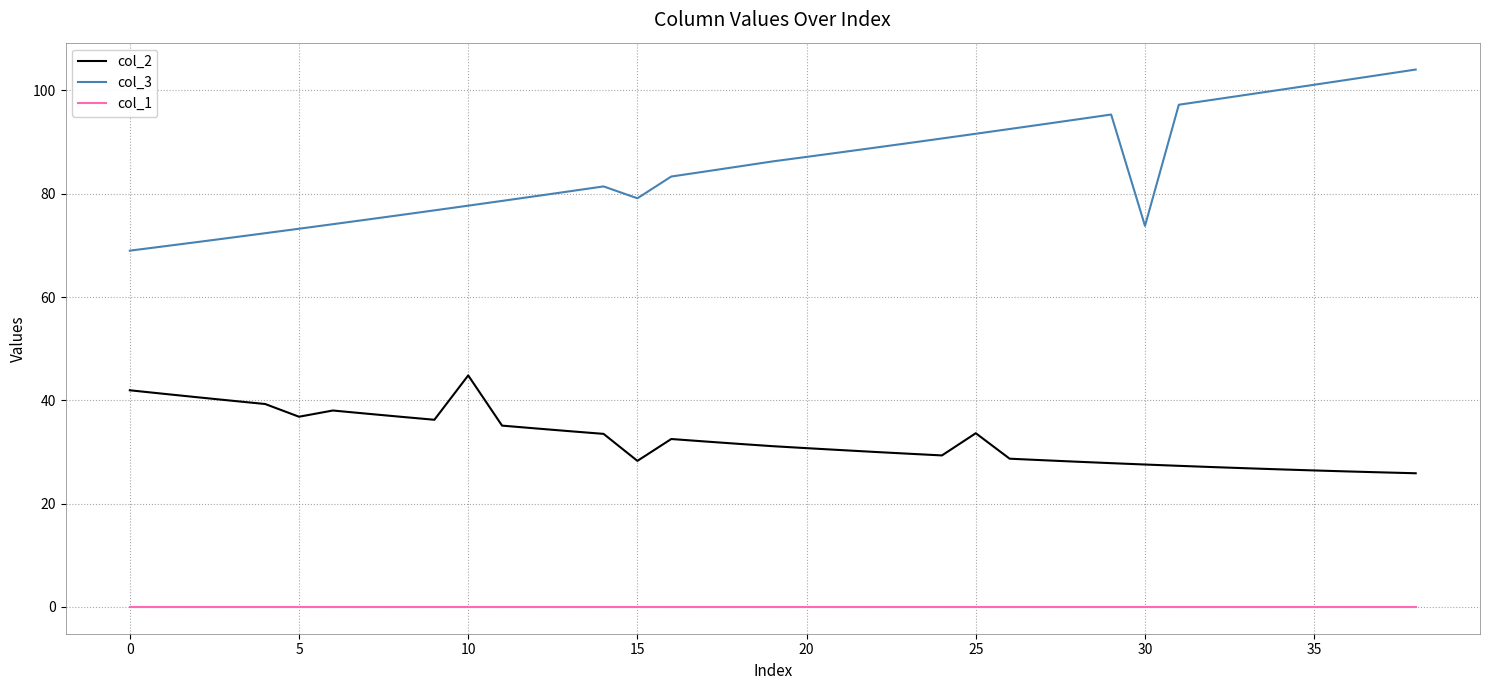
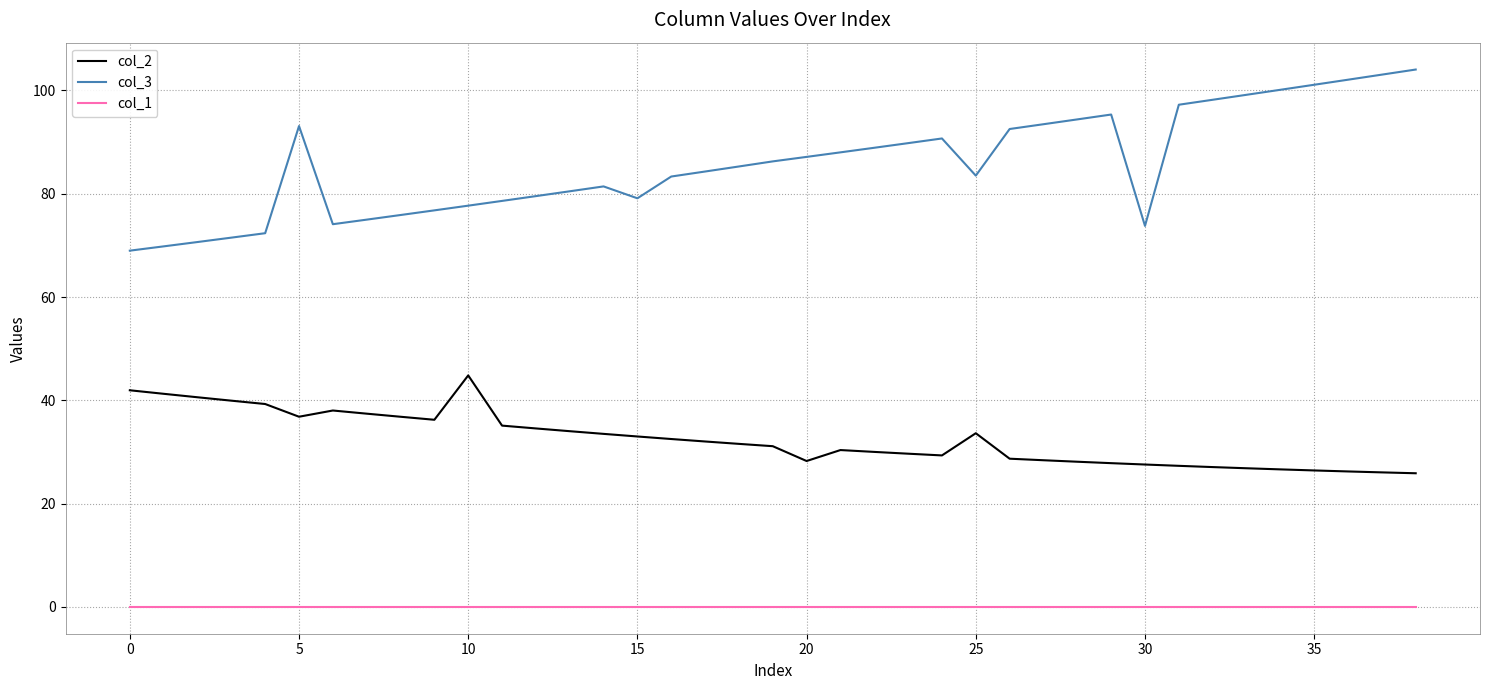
  {
    "col_2": {
      "0": 42,
      "5": 37,
      "10": 45,
-     "15": 28,
-     "20": 31,
+     "15": 33,
+     "20": 28,
      "25": 34,
      "30": 28,
      "35": 26
    },
    "col_3": {
      "0": 69,
-     "5": 73,
+     "5": 93,
      "10": 78,
      "15": 79,
      "20": 87,
-     "25": 92,
+     "25": 84,
      "30": 74,
      "35": 101
    },
    "col_1": {
      "0": 0,
      "5": 0,
      "10": 0,
      "15": 0,
      "20": 0,
      "25": 0,
      "30": 0,
      "35": 0
    }
  }
